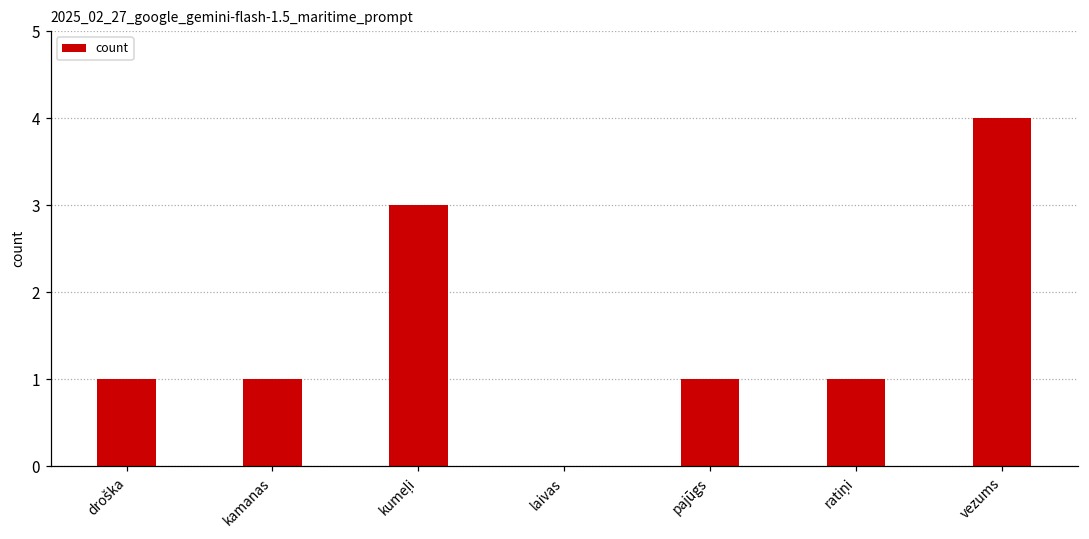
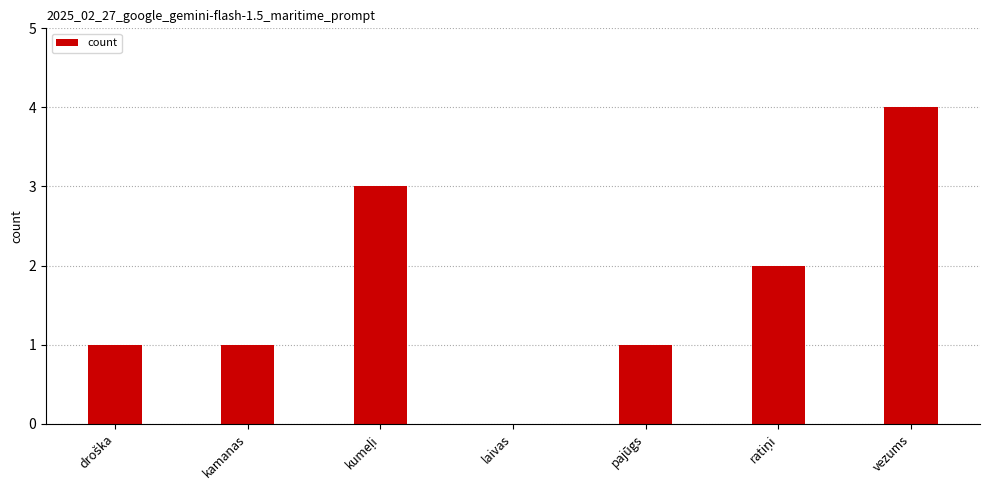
  {
    "droška": 1,
    "kamanas": 1,
    "kumeļi": 3,
    "laivas": 0,
    "pajūgs": 1,
-   "ratiņi": 1,
+   "ratiņi": 2,
    "vezums": 4
  }
